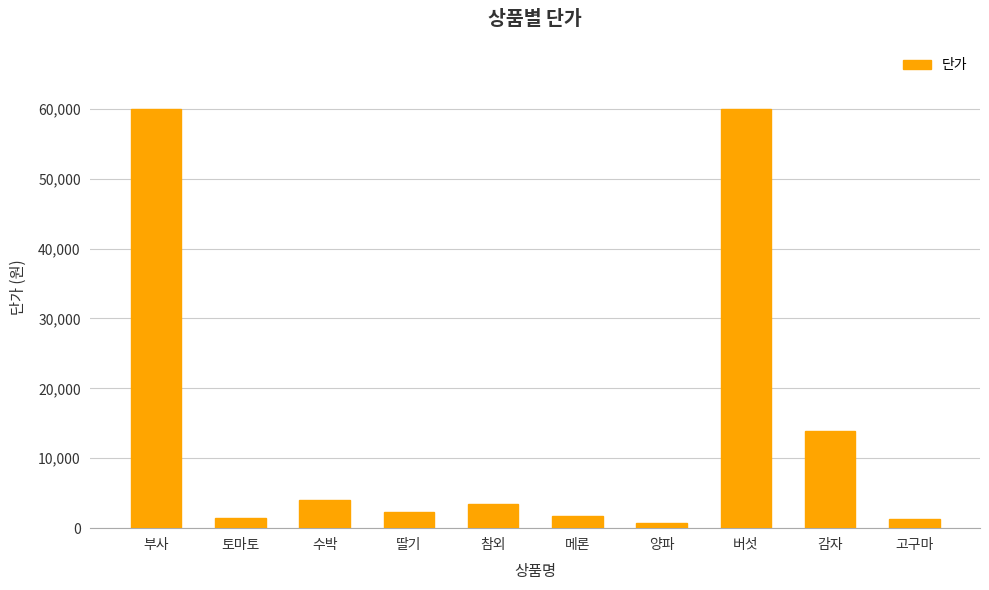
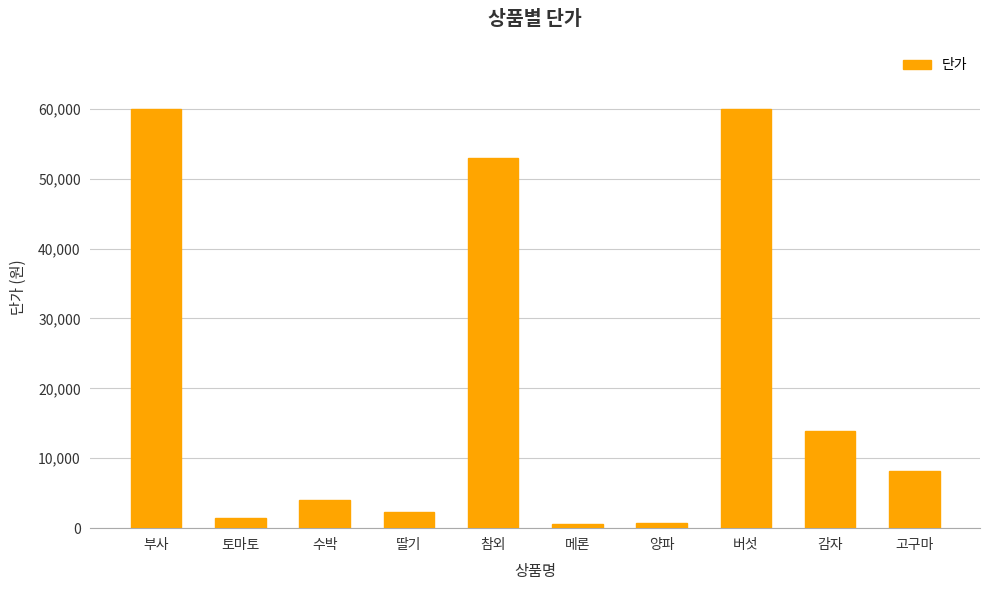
  {
    "부사": "60,000",
    "토마토": "2,000",
    "수박": "4,000",
    "딸기": "2,000",
-   "참외": "3,000",
-   "메론": "2,000",
+   "참외": "53,000",
+   "메론": "1,000",
    "양파": "1,000",
    "버섯": "60,000",
    "감자": "14,000",
-   "고구마": "1,000"
+   "고구마": "8,000"
  }
